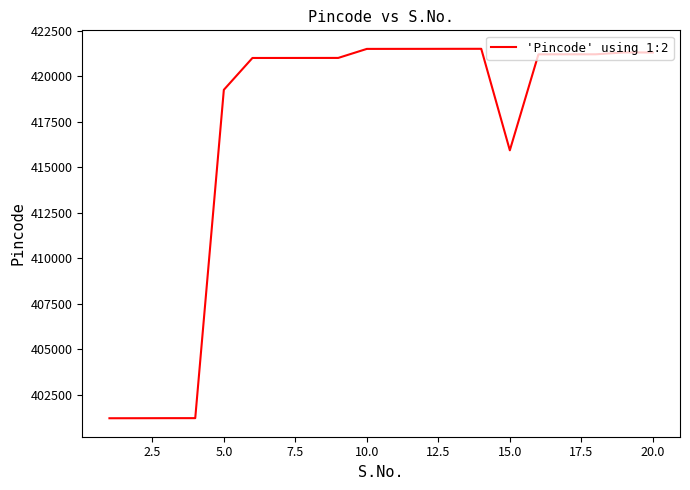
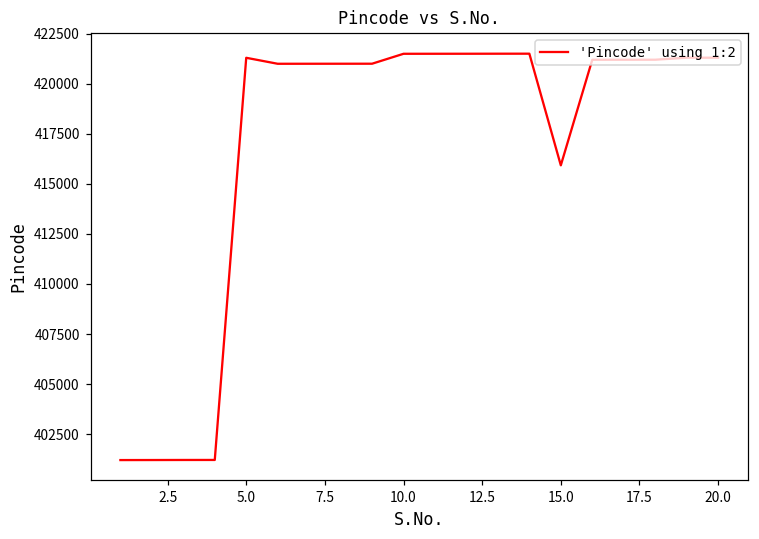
  {
-   "5.0": 419300,
+   "5.0": 421300,
    "10.0": 421500,
    "15.0": 415900
  }
